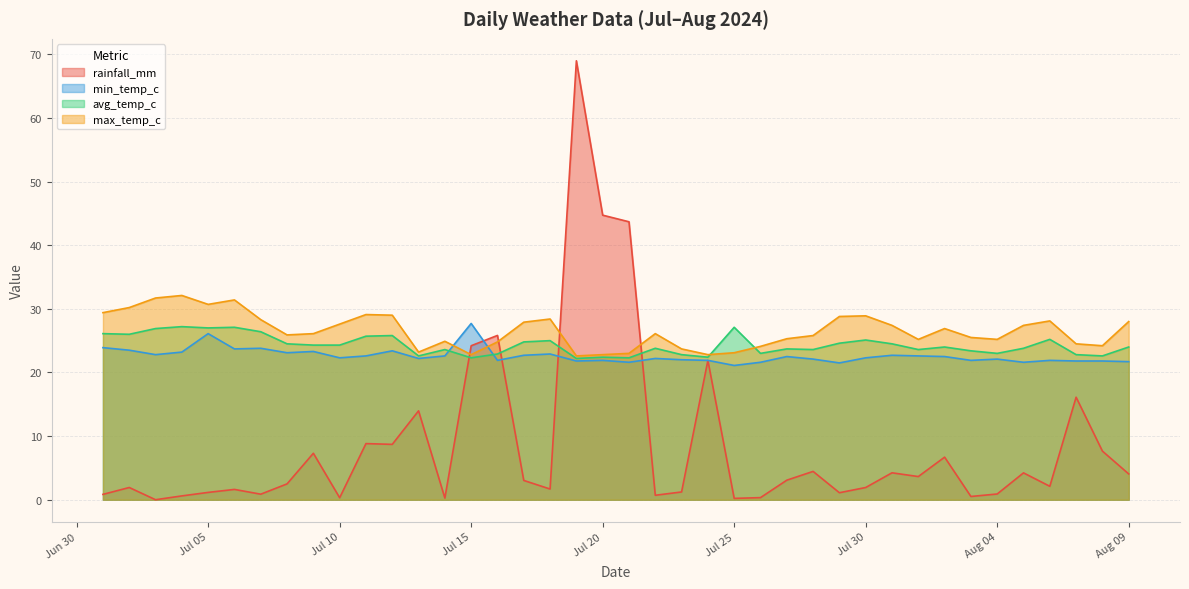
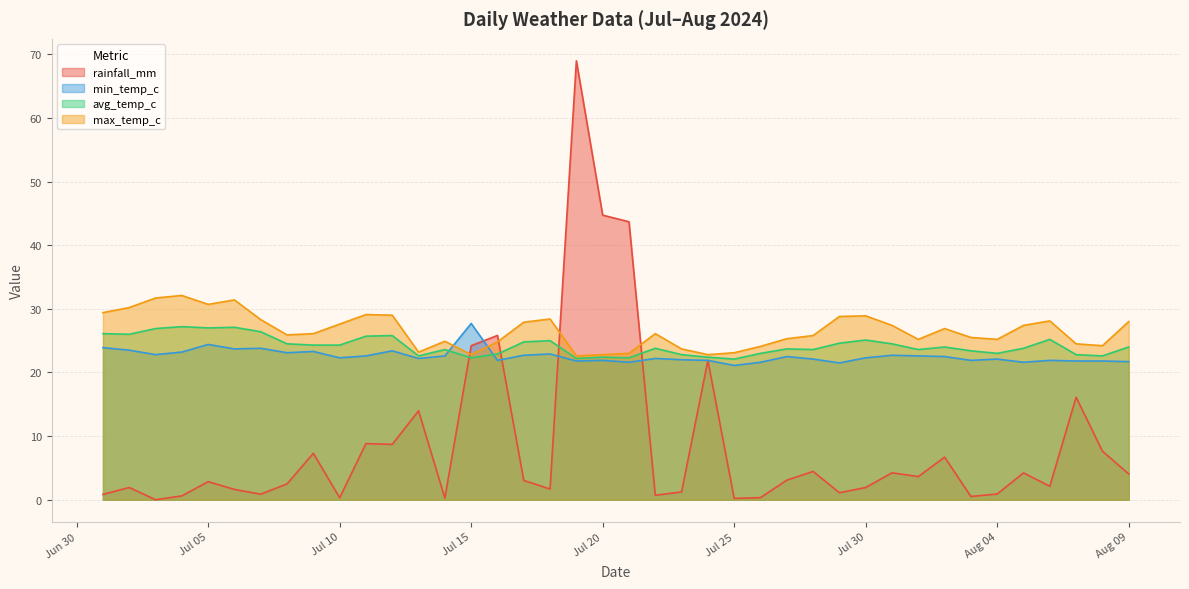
  {
    "rainfall_mm": {
-     "Jul 05": 1,
+     "Jul 05": 3,
      "Jul 10": 0,
      "Jul 15": 24,
      "Jul 20": 45,
      "Jul 25": 0,
      "Jul 30": 2,
      "Aug 04": 1,
      "Aug 09": 4
    },
    "min_temp_c": {
-     "Jul 05": 26,
+     "Jul 05": 24,
      "Jul 10": 22,
      "Jul 15": 28,
      "Jul 20": 22,
      "Jul 25": 21,
      "Jul 30": 22,
      "Aug 04": 22,
      "Aug 09": 22
    },
    "avg_temp_c": {
      "Jul 05": 27,
      "Jul 10": 24,
      "Jul 15": 22,
      "Jul 20": 22,
-     "Jul 25": 27,
+     "Jul 25": 22,
      "Jul 30": 25,
      "Aug 04": 23,
      "Aug 09": 24
    },
    "max_temp_c": {
      "Jul 05": 31,
      "Jul 10": 28,
      "Jul 15": 23,
      "Jul 20": 23,
      "Jul 25": 23,
      "Jul 30": 29,
      "Aug 04": 25,
      "Aug 09": 28
    }
  }
